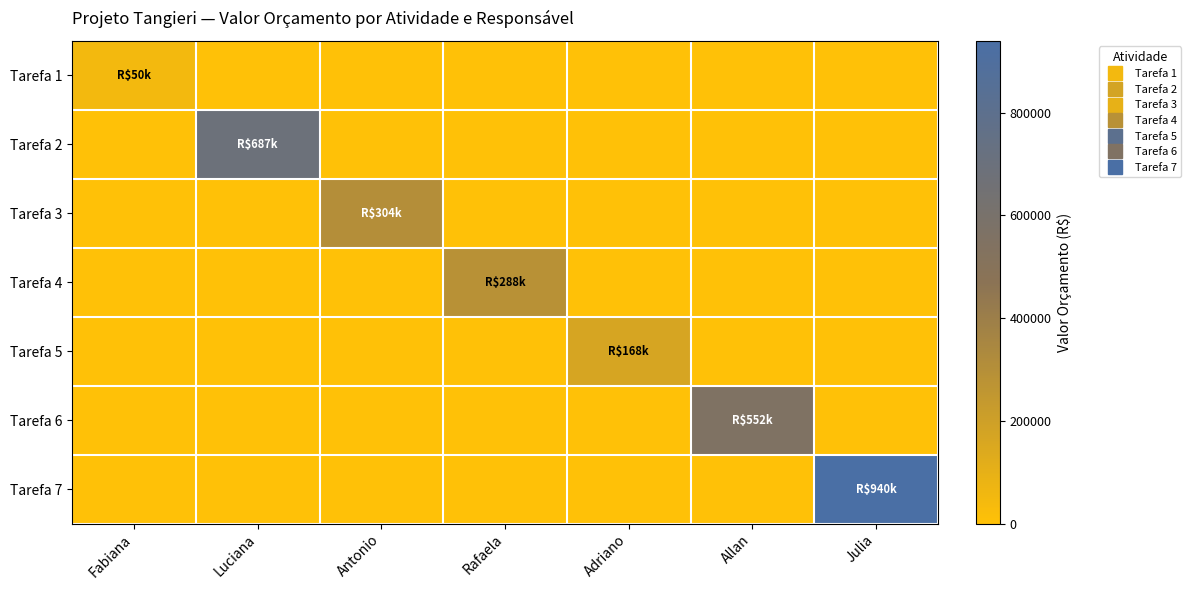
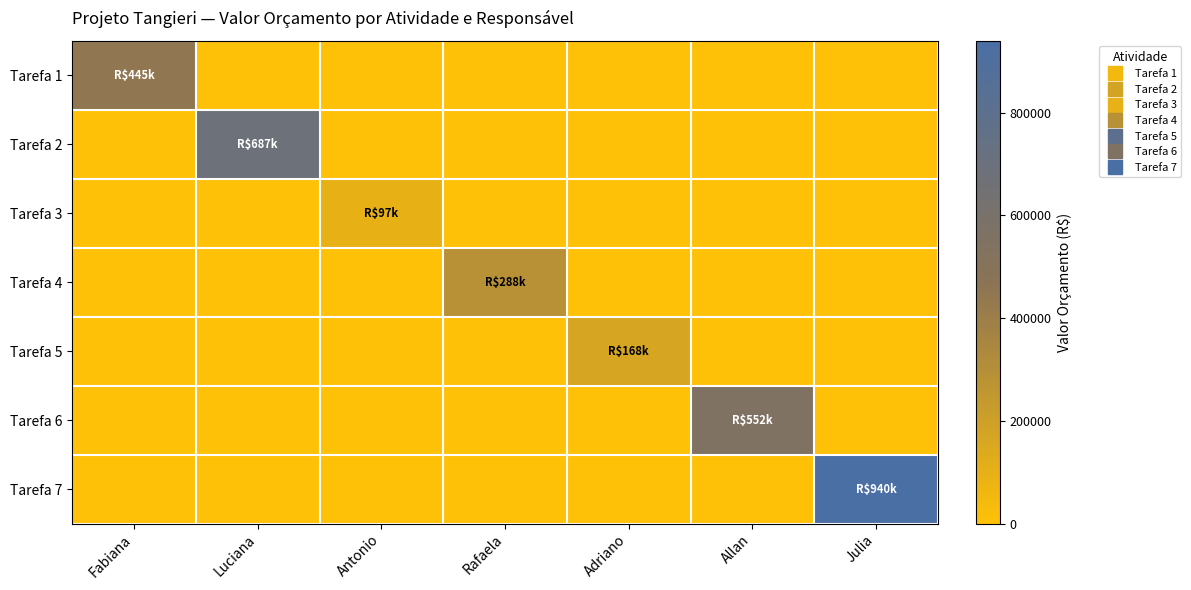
  {
    "Tarefa 1": {
-     "Fabiana": "$50k"
+     "Fabiana": "$445k"
    },
    "Tarefa 2": {
      "Luciana": "$687k"
    },
    "Tarefa 3": {
-     "Antonio": "$304k"
+     "Antonio": "$97k"
    },
    "Tarefa 4": {
      "Rafaela": "$288k"
    },
    "Tarefa 5": {
      "Adriano": "$168k"
    },
    "Tarefa 6": {
      "Allan": "$552k"
    },
    "Tarefa 7": {
      "Julia": "$940k"
    }
  }
